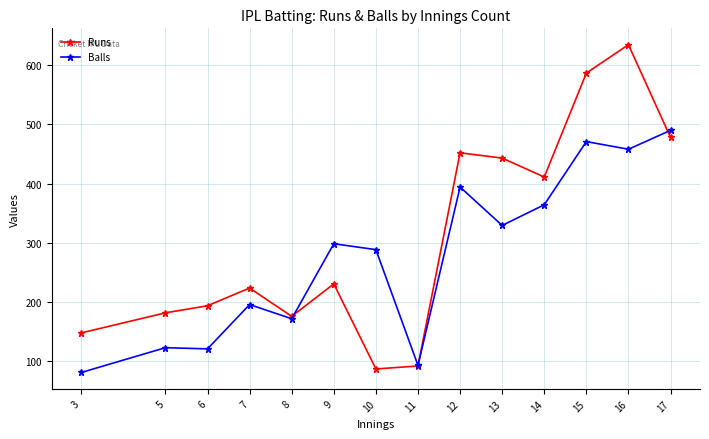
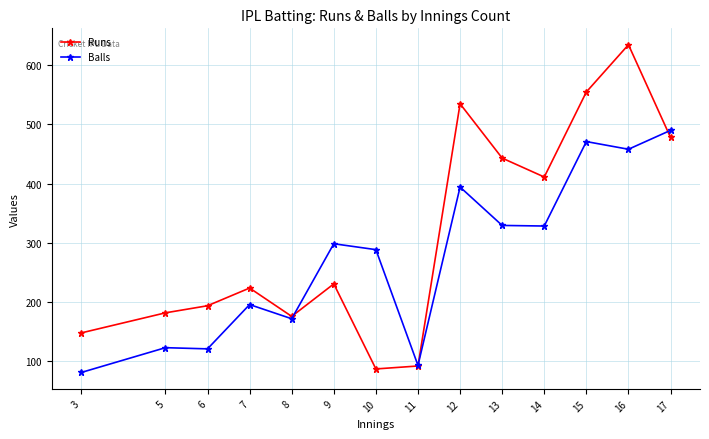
  {
    "Runs": {
      "3": 150,
      "5": 180,
      "6": 190,
      "7": 220,
      "9": 230,
      "10": 90,
-     "12": 450,
+     "12": 540,
      "13": 440,
      "14": 410,
-     "15": 590,
+     "15": 560,
      "16": 640,
      "17": 480
    },
    "Balls": {
      "3": 80,
      "5": 120,
      "6": 120,
      "7": 200,
      "9": 300,
      "10": 290,
      "12": 390,
      "13": 330,
-     "14": 360,
+     "14": 330,
      "15": 470,
      "16": 460,
      "17": 490
    }
  }
